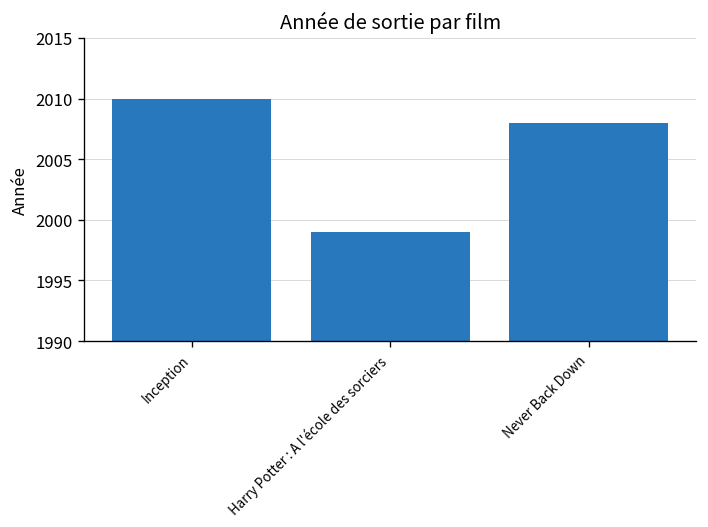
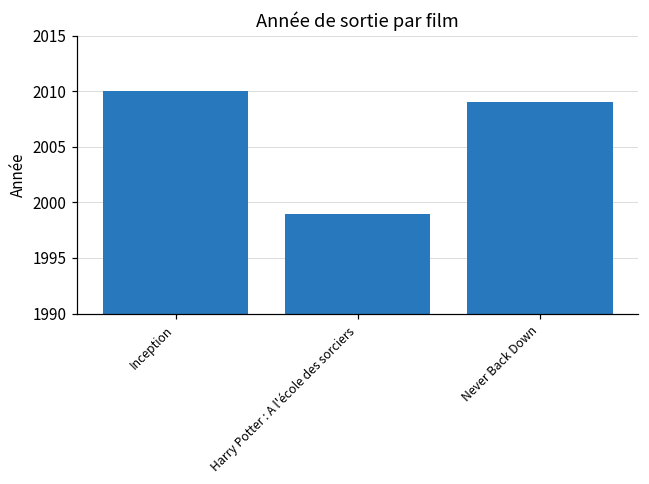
  {
    "Inception": 2010,
    "Harry Potter : A l'école des sorciers": 1999,
-   "Never Back Down": 2008
+   "Never Back Down": 2009
  }
